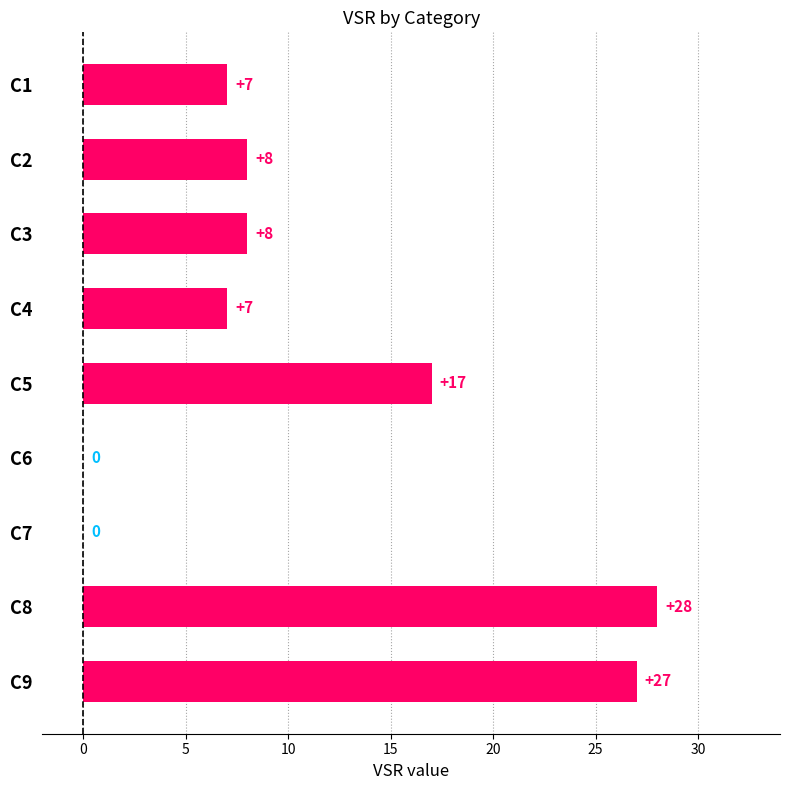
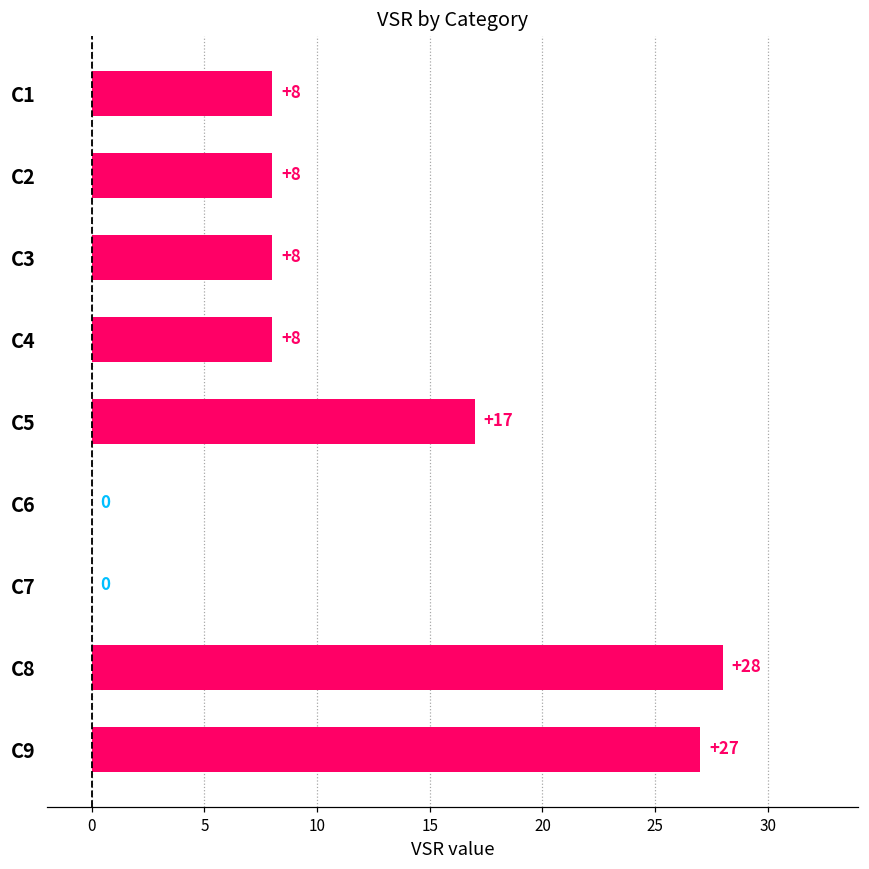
  {
-   "C1": "+7",
+   "C1": "+8",
    "C2": "+8",
    "C3": "+8",
-   "C4": "+7",
+   "C4": "+8",
    "C5": "+17",
    "C6": "0",
    "C7": "0",
    "C8": "+28",
    "C9": "+27"
  }
